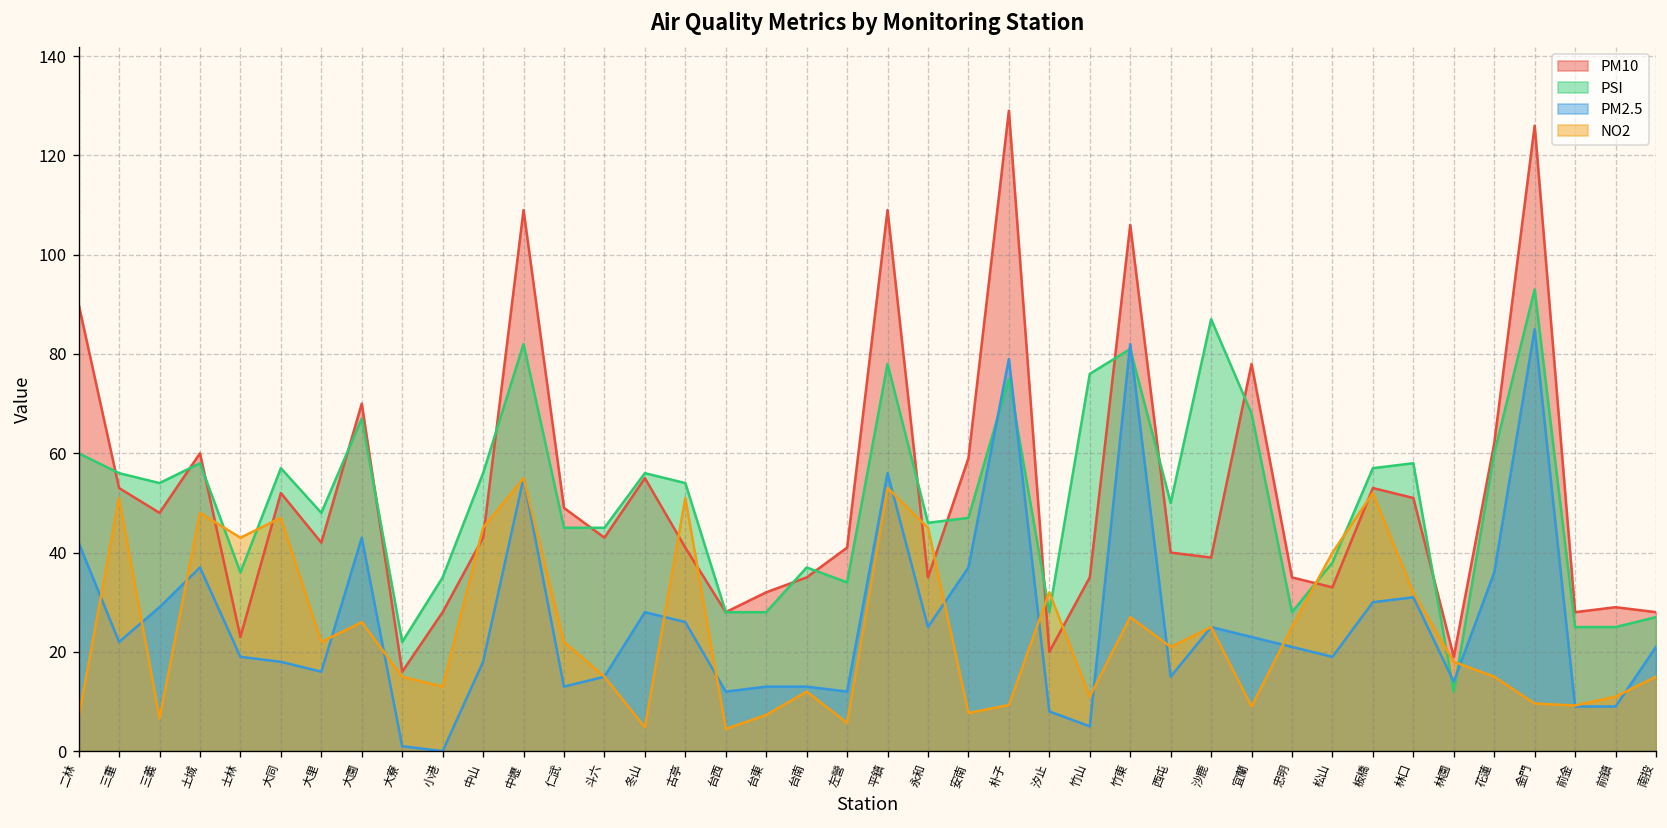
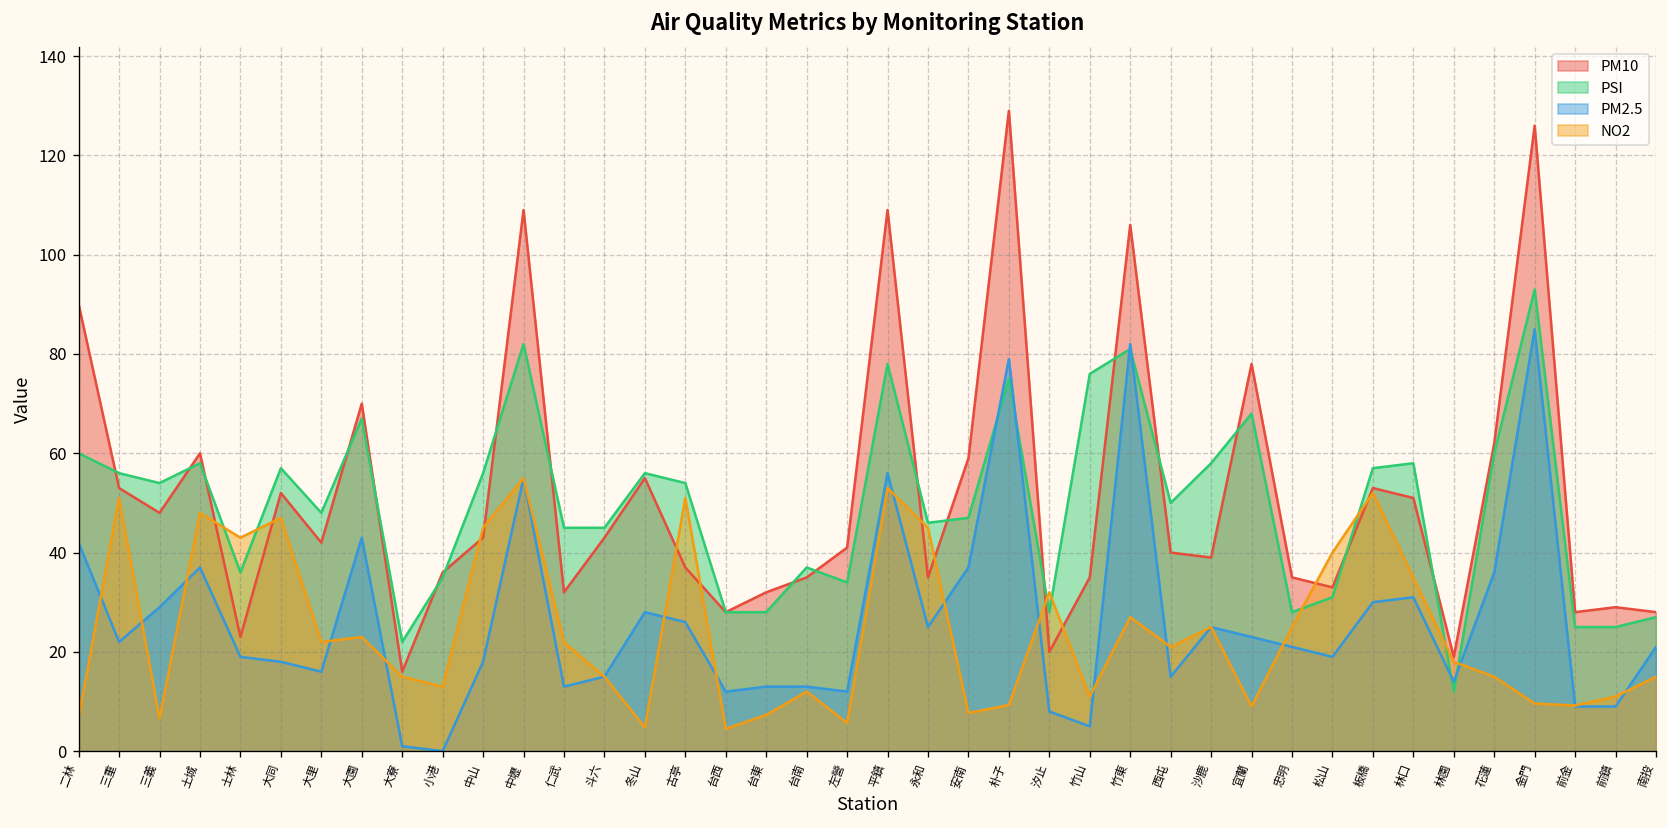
  {
    "PM10": {
      "二林": 90,
      "三重": 53,
      "三義": 48,
      "土城": 60,
      "士林": 23,
      "大同": 52,
      "大里": 42,
      "大園": 70,
      "大寮": 16,
-     "小港": 28,
+     "小港": 36,
      "中山": 43,
      "中壢": 109,
-     "仁武": 49,
+     "仁武": 32,
      "斗六": 43,
      "冬山": 55,
-     "古亭": 41,
+     "古亭": 37,
      "台東": 32,
      "台南": 35,
      "左營": 41,
      "平鎮": 109,
      "永和": 35,
      "安南": 59,
      "朴子": 129,
      "汐止": 20,
      "竹山": 35,
      "竹東": 106,
      "西屯": 40,
      "沙鹿": 39,
      "宜蘭": 78,
      "忠明": 35,
      "松山": 33,
      "板橋": 53,
      "林口": 51,
      "林園": 19,
      "花蓮": 62,
      "金門": 126,
      "前金": 28,
      "前鎮": 29,
      "南投": 28
    },
    "PSI": {
      "二林": 60,
      "三重": 56,
      "三義": 54,
      "土城": 58,
      "士林": 36,
      "大同": 57,
      "大里": 48,
      "大園": 67,
      "大寮": 22,
      "小港": 35,
      "中山": 56,
      "中壢": 82,
      "仁武": 45,
      "斗六": 45,
      "冬山": 56,
      "古亭": 54,
      "台東": 28,
      "台南": 37,
      "左營": 34,
      "平鎮": 78,
      "永和": 46,
      "安南": 47,
      "朴子": 75,
      "汐止": 28,
      "竹山": 76,
      "竹東": 81,
      "西屯": 50,
-     "沙鹿": 87,
+     "沙鹿": 58,
      "宜蘭": 68,
      "忠明": 28,
-     "松山": 38,
+     "松山": 31,
      "板橋": 57,
      "林口": 58,
      "林園": 12,
      "花蓮": 60,
      "金門": 93,
      "前金": 25,
      "前鎮": 25,
      "南投": 27
    },
    "PM2.5": {
      "二林": 42,
      "三重": 22,
      "三義": 29,
      "土城": 37,
      "士林": 19,
      "大同": 18,
      "大里": 16,
      "大園": 43,
      "大寮": 1,
      "小港": 0,
      "中山": 18,
      "仁武": 13,
      "冬山": 28,
      "古亭": 26,
      "台西": 12,
      "台東": 13,
      "台南": 13,
      "左營": 12,
      "平鎮": 56,
      "永和": 25,
      "安南": 37,
      "朴子": 79,
      "汐止": 8,
      "竹山": 5,
      "竹東": 82,
      "西屯": 15,
      "宜蘭": 23,
      "忠明": 21,
      "松山": 19,
      "板橋": 30,
      "林口": 31,
      "林園": 14,
      "花蓮": 36,
      "金門": 85,
      "前鎮": 9,
      "南投": 21
    },
    "NO2": {
      "二林": 7,
      "三重": 51,
      "三義": 7,
      "土城": 48,
      "士林": 43,
      "大同": 47,
      "大里": 22,
-     "大園": 26,
+     "大園": 23,
      "大寮": 15,
      "小港": 13,
      "中山": 45,
      "仁武": 22,
      "冬山": 5,
      "古亭": 51,
      "台西": 5,
      "台東": 7,
      "台南": 12,
      "左營": 6,
      "平鎮": 53,
      "永和": 45,
      "安南": 8,
      "朴子": 9,
      "汐止": 32,
      "竹山": 11,
      "竹東": 27,
      "西屯": 21,
      "宜蘭": 9,
      "忠明": 25,
      "松山": 40,
      "板橋": 52,
-     "林口": 32,
+     "林口": 35,
      "林園": 18,
      "花蓮": 15,
      "金門": 10,
      "前鎮": 11,
      "南投": 15
    }
  }
